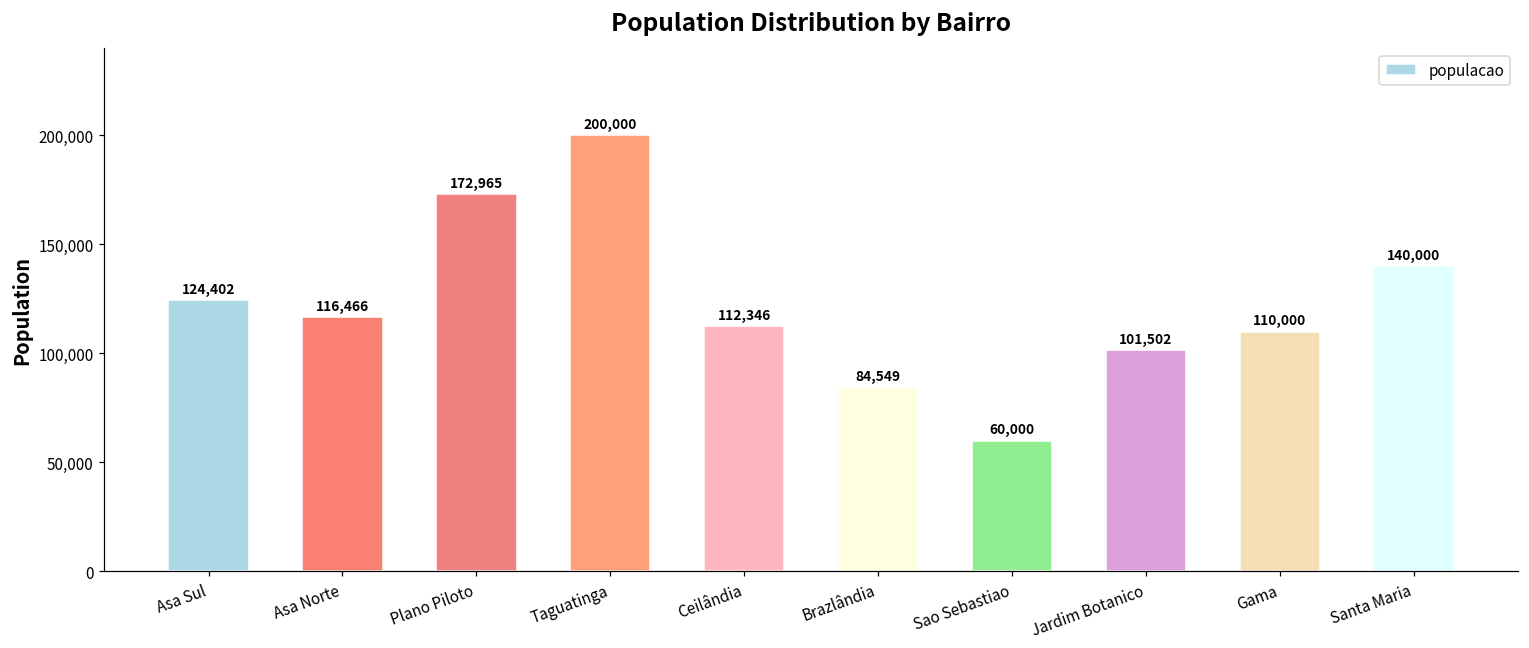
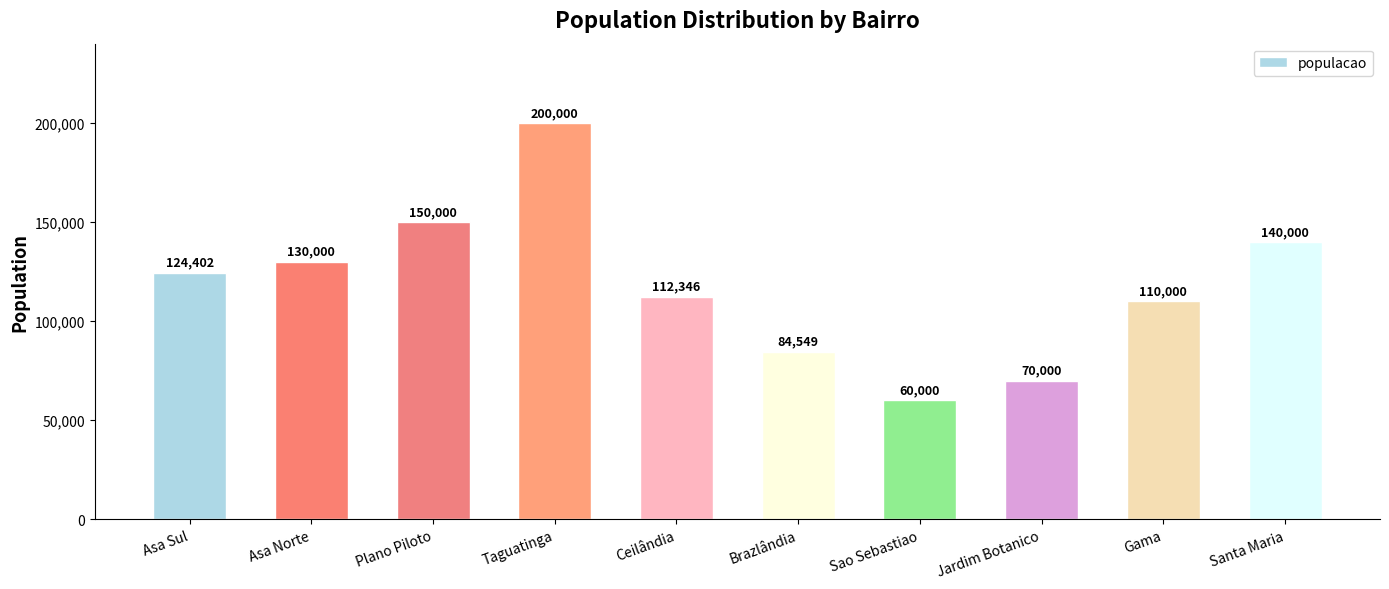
  {
    "Asa Sul": "124,402",
-   "Asa Norte": "116,466",
-   "Plano Piloto": "172,965",
+   "Asa Norte": "130,000",
+   "Plano Piloto": "150,000",
    "Taguatinga": "200,000",
    "Ceilândia": "112,346",
    "Brazlândia": "84,549",
    "Sao Sebastiao": "60,000",
-   "Jardim Botanico": "101,502",
+   "Jardim Botanico": "70,000",
    "Gama": "110,000",
    "Santa Maria": "140,000"
  }
